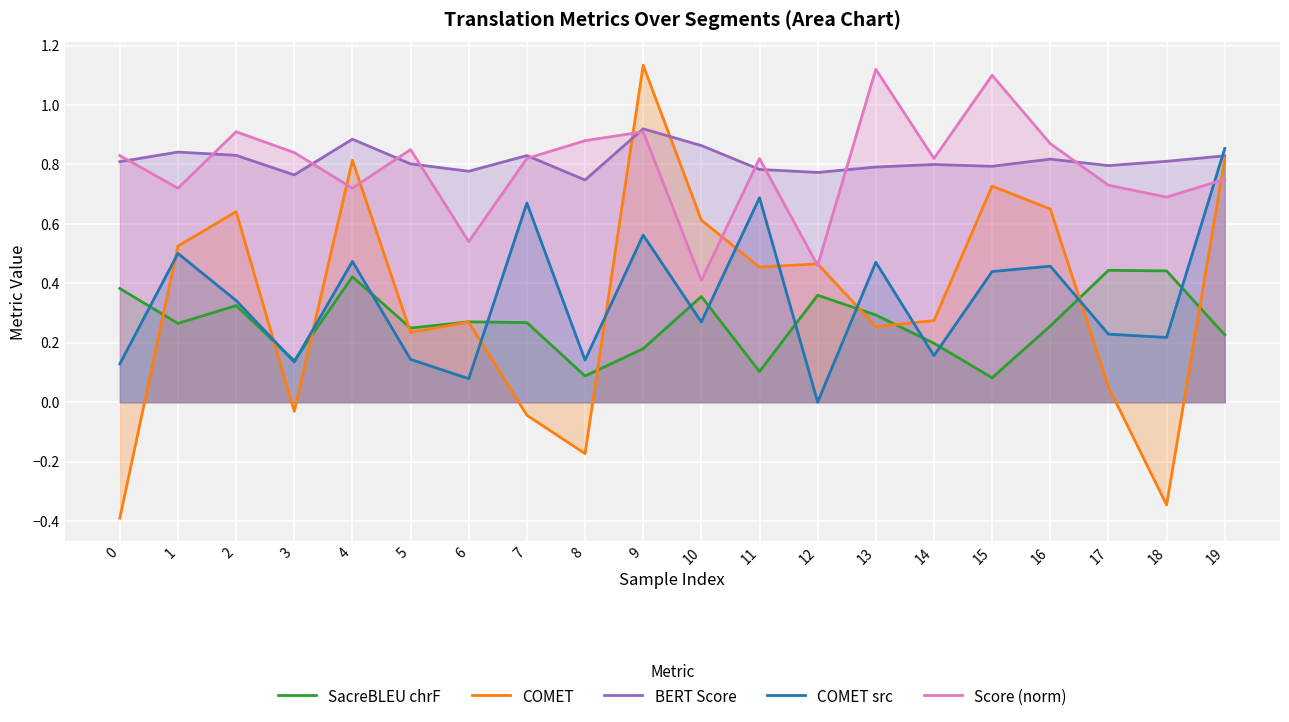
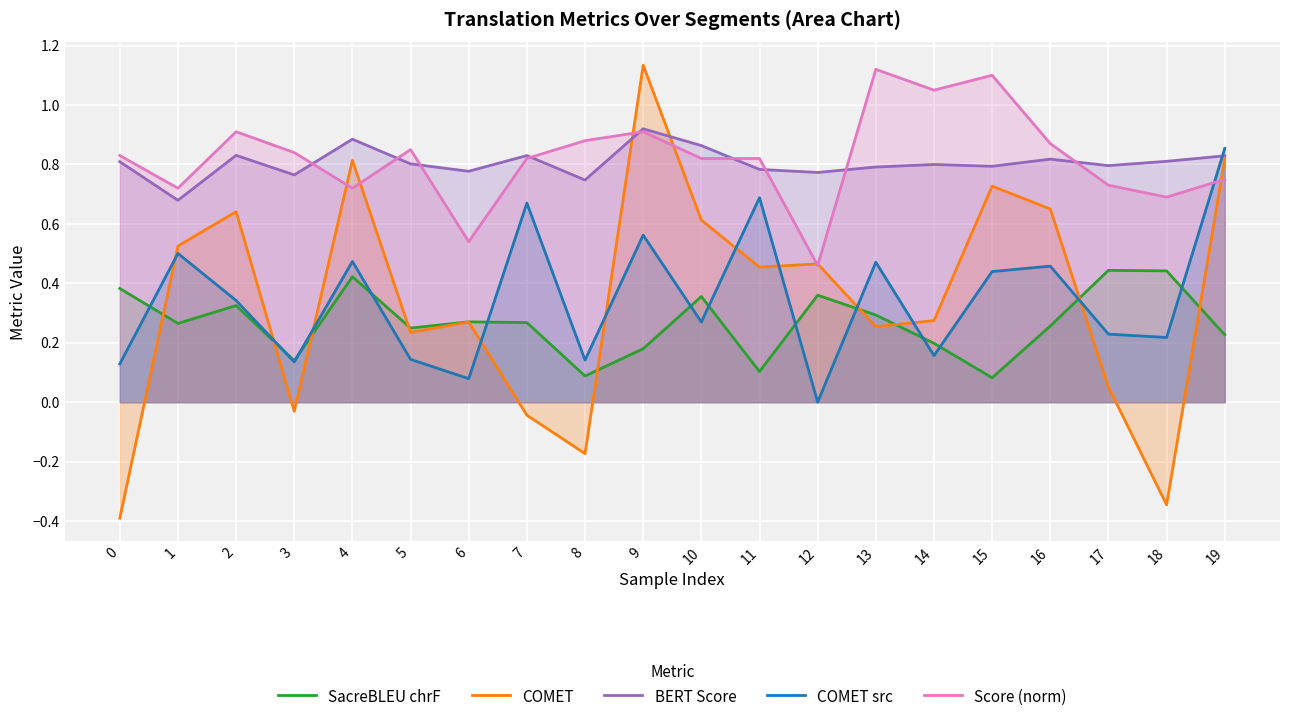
  {
    "SacreBLEU chrF": {
      "0": 0.38,
      "1": 0.26,
      "2": 0.33,
      "4": 0.42,
      "5": 0.25,
      "7": 0.27,
      "8": 0.09,
      "9": 0.18,
      "10": 0.36,
      "11": 0.10,
      "12": 0.36,
      "13": 0.29,
      "14": 0.20,
      "15": 0.08,
      "16": 0.26,
      "17": 0.44,
      "18": 0.44,
      "19": 0.23
    },
    "BERT Score": {
      "0": 0.81,
-     "1": 0.84,
+     "1": 0.68,
      "2": 0.83,
      "3": 0.76,
      "4": 0.88,
      "5": 0.80,
      "6": 0.78,
      "7": 0.83,
      "8": 0.75,
      "9": 0.92,
      "10": 0.86,
      "11": 0.78,
      "12": 0.77,
      "13": 0.79,
      "14": 0.80,
      "15": 0.79,
      "16": 0.82,
      "17": 0.80,
      "18": 0.81,
      "19": 0.83
    },
    "COMET src": {
      "0": 0.13,
      "1": 0.50,
      "2": 0.34,
      "4": 0.47,
      "5": 0.14,
      "6": 0.08,
      "7": 0.67,
      "8": 0.14,
      "9": 0.56,
      "10": 0.27,
      "11": 0.69,
      "12": 0.00,
      "13": 0.47,
      "14": 0.16,
      "15": 0.44,
      "16": 0.46,
      "17": 0.23,
      "18": 0.22,
      "19": 0.85
    },
    "Score (norm)": {
      "0": 0.83,
      "1": 0.72,
      "2": 0.91,
      "3": 0.84,
      "4": 0.72,
      "5": 0.85,
      "6": 0.54,
      "7": 0.82,
      "8": 0.88,
      "9": 0.91,
-     "10": 0.41,
+     "10": 0.82,
      "11": 0.82,
      "13": 1.12,
-     "14": 0.82,
+     "14": 1.05,
      "15": 1.10,
      "16": 0.87,
      "17": 0.73,
      "18": 0.69,
      "19": 0.75
    }
  }
